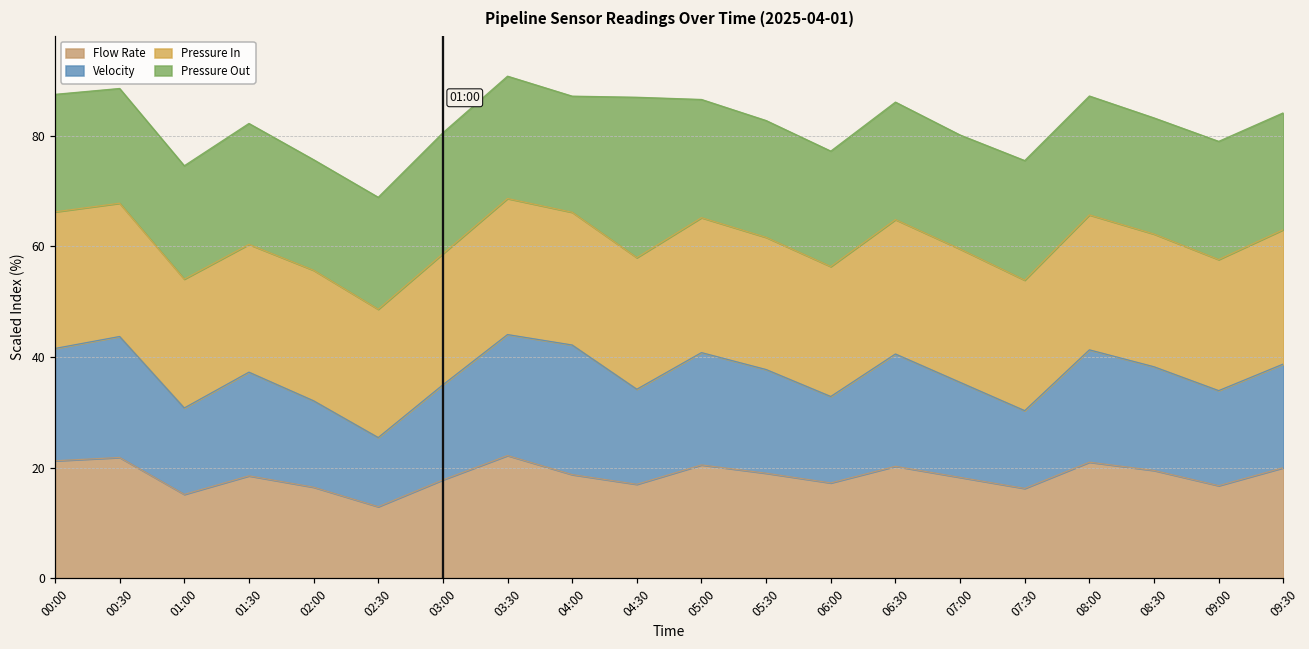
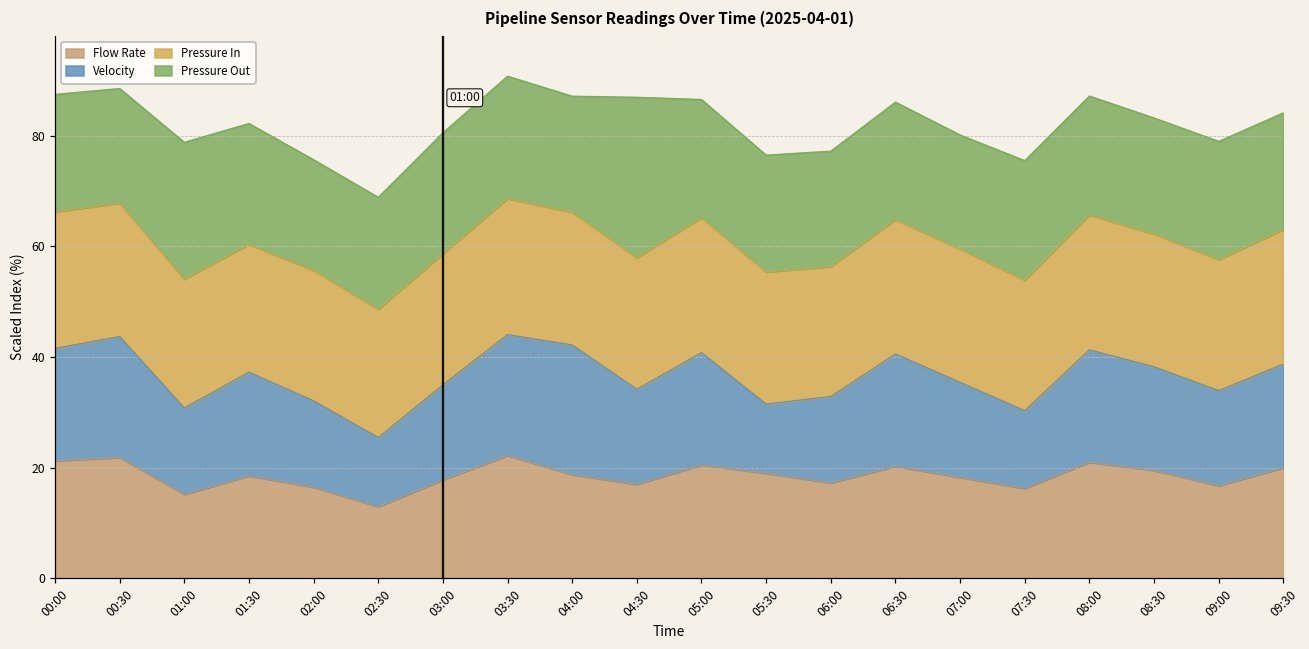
  {
    "Velocity": {
      "00:00": 20,
      "00:30": 22,
      "01:00": 16,
      "01:30": 19,
      "02:00": 16,
      "02:30": 13,
      "03:00": 17,
      "03:30": 22,
      "04:00": 23,
      "04:30": 17,
      "05:00": 20,
-     "05:30": 19,
+     "05:30": 13,
      "06:00": 16,
      "06:30": 20,
      "07:00": 17,
      "07:30": 14,
      "08:00": 20,
      "08:30": 19,
      "09:00": 17,
      "09:30": 19
    },
    "Pressure Out": {
      "00:00": 21,
      "00:30": 21,
-     "01:00": 21,
+     "01:00": 25,
      "01:30": 22,
      "02:00": 20,
      "02:30": 20,
      "03:00": 22,
      "03:30": 22,
      "04:00": 21,
      "04:30": 29,
      "05:00": 21,
      "05:30": 21,
      "06:00": 21,
      "06:30": 21,
      "07:00": 21,
      "07:30": 22,
      "08:00": 22,
      "08:30": 21,
      "09:00": 21,
      "09:30": 21
    }
  }
